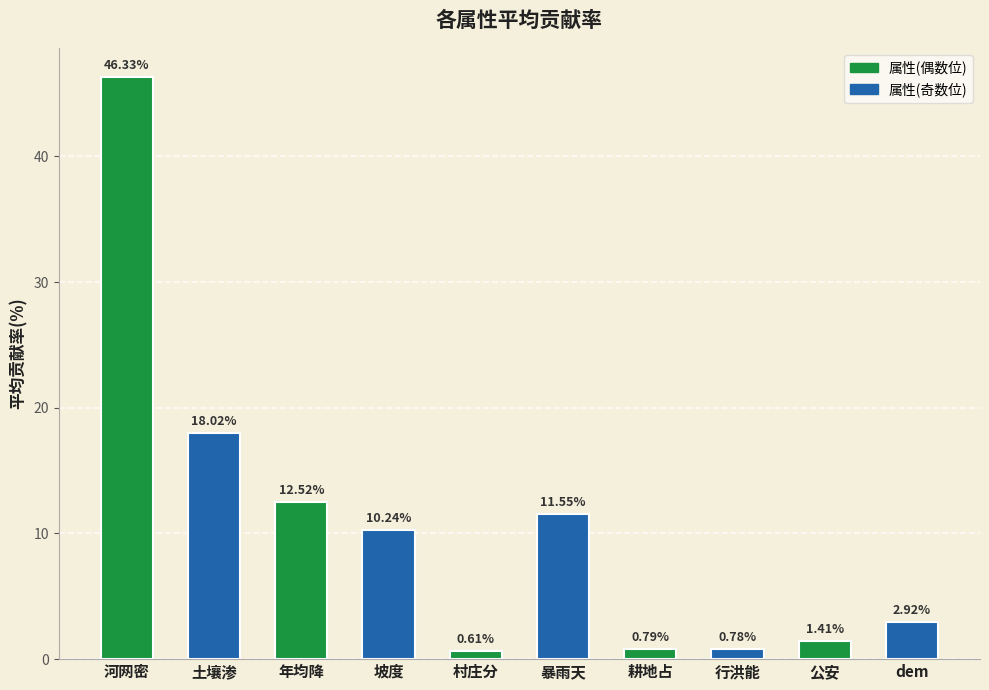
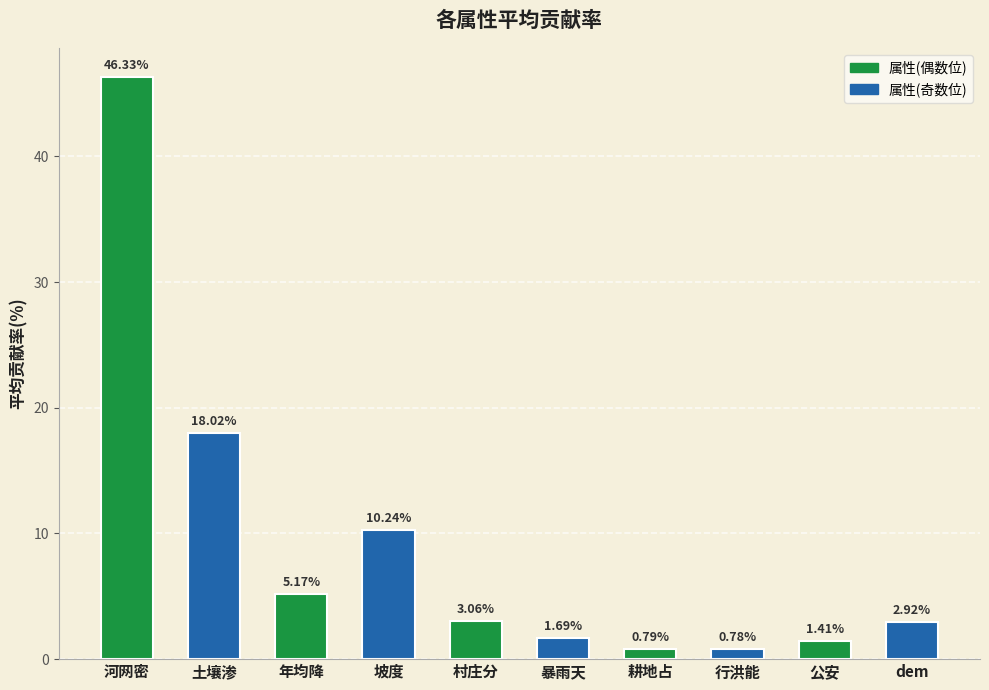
  {
    "河网密": "46.33%",
    "土壤渗": "18.02%",
-   "年均降": "12.52%",
+   "年均降": "5.17%",
    "坡度": "10.24%",
-   "村庄分": "0.61%",
-   "暴雨天": "11.55%",
+   "村庄分": "3.06%",
+   "暴雨天": "1.69%",
    "耕地占": "0.79%",
    "行洪能": "0.78%",
    "公安": "1.41%",
    "dem": "2.92%"
  }
